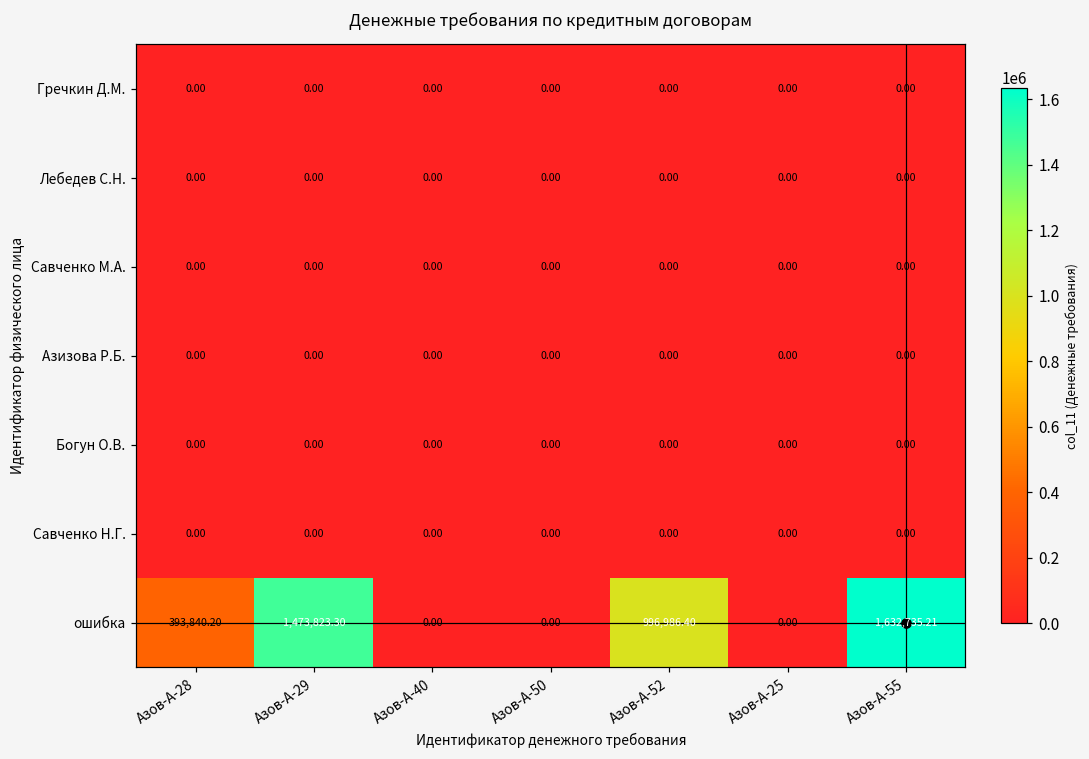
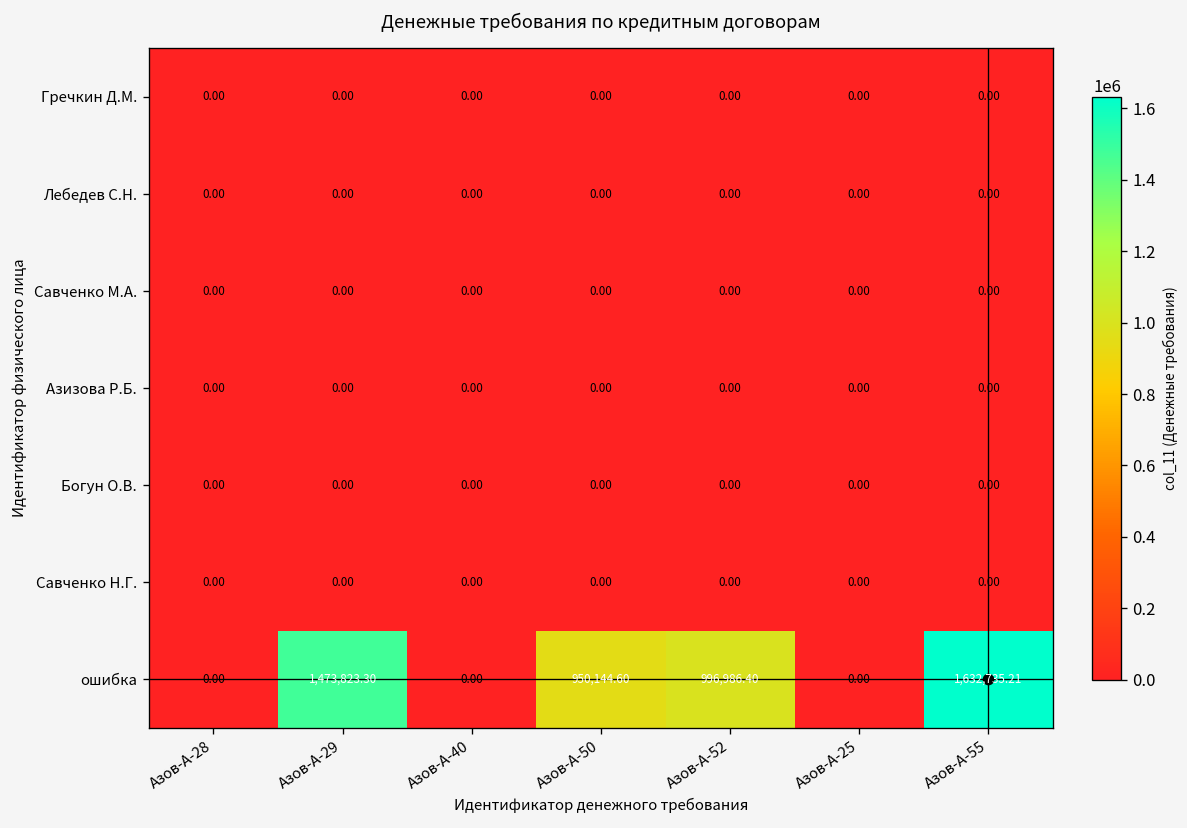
  {
    "Гречкин Д.М.": {
      "Азов-А-28": "0.00",
      "Азов-А-29": "0.00",
      "Азов-А-40": "0.00",
      "Азов-А-50": "0.00",
      "Азов-А-52": "0.00",
      "Азов-А-25": "0.00",
      "Азов-А-55": "0.00"
    },
    "Лебедев С.Н.": {
      "Азов-А-28": "0.00",
      "Азов-А-29": "0.00",
      "Азов-А-40": "0.00",
      "Азов-А-50": "0.00",
      "Азов-А-52": "0.00",
      "Азов-А-25": "0.00",
      "Азов-А-55": "0.00"
    },
    "Савченко М.А.": {
      "Азов-А-28": "0.00",
      "Азов-А-29": "0.00",
      "Азов-А-40": "0.00",
      "Азов-А-50": "0.00",
      "Азов-А-52": "0.00",
      "Азов-А-25": "0.00",
      "Азов-А-55": "0.00"
    },
    "Азизова Р.Б.": {
      "Азов-А-28": "0.00",
      "Азов-А-29": "0.00",
      "Азов-А-40": "0.00",
      "Азов-А-50": "0.00",
      "Азов-А-52": "0.00",
      "Азов-А-25": "0.00",
      "Азов-А-55": "0.00"
    },
    "Богун О.В.": {
      "Азов-А-28": "0.00",
      "Азов-А-29": "0.00",
      "Азов-А-40": "0.00",
      "Азов-А-50": "0.00",
      "Азов-А-52": "0.00",
      "Азов-А-25": "0.00",
      "Азов-А-55": "0.00"
    },
    "Савченко Н.Г.": {
      "Азов-А-28": "0.00",
      "Азов-А-29": "0.00",
      "Азов-А-40": "0.00",
      "Азов-А-50": "0.00",
      "Азов-А-52": "0.00",
      "Азов-А-25": "0.00",
      "Азов-А-55": "0.00"
    },
    "ошибка": {
-     "Азов-А-28": "393,840.20",
+     "Азов-А-28": "0.00",
      "Азов-А-29": "1,473,823.30",
      "Азов-А-40": "0.00",
-     "Азов-А-50": "0.00",
+     "Азов-А-50": "950,144.60",
      "Азов-А-52": "996,986.40",
      "Азов-А-25": "0.00"
    }
  }
